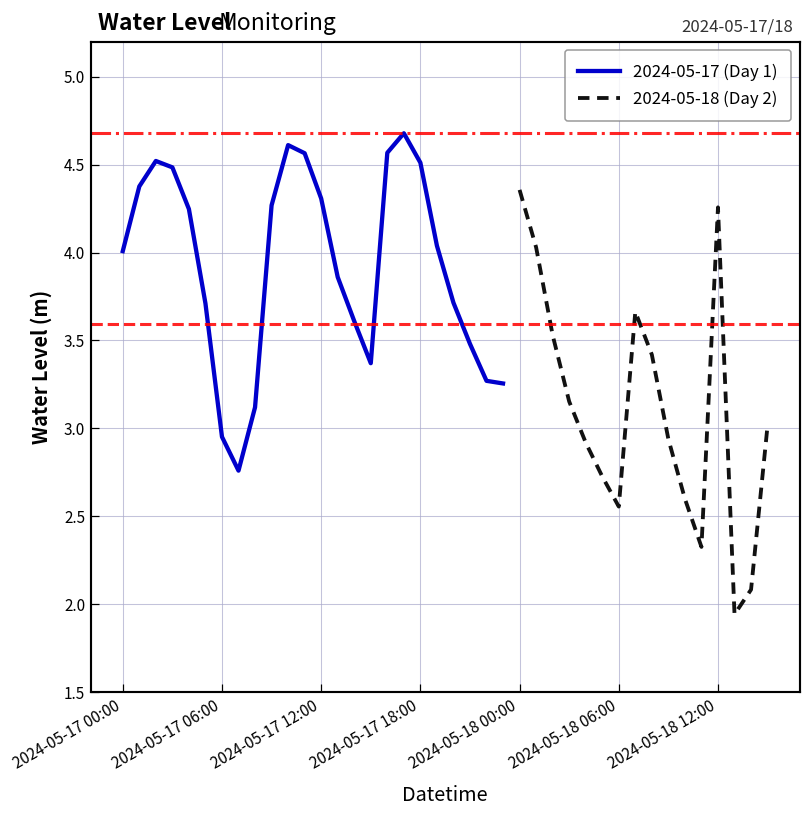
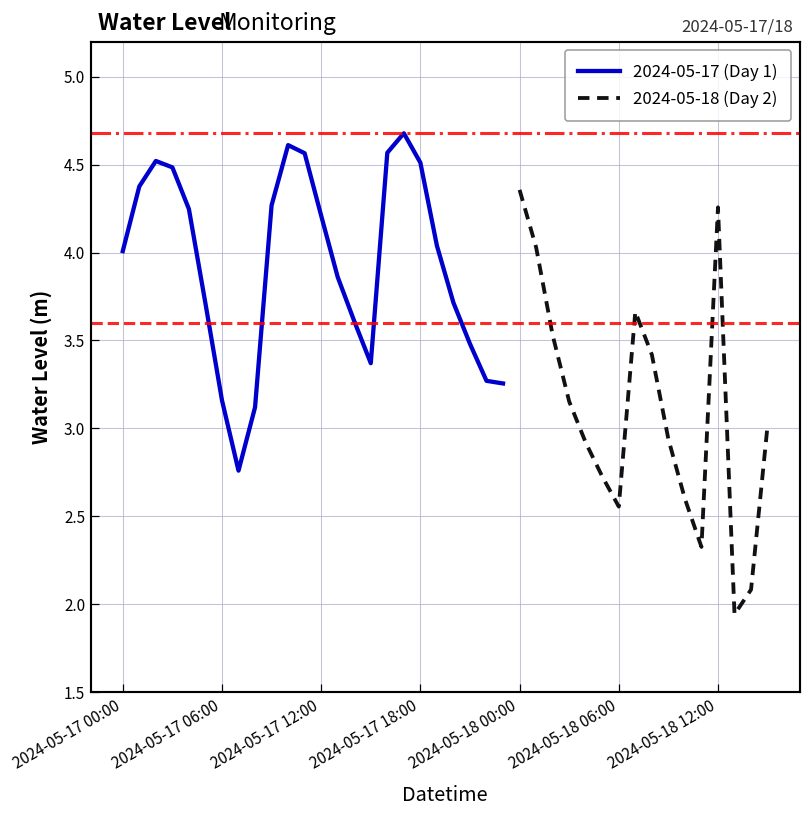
  {
    "2024-05-17 (Day 1)": {
      "2024-05-17 00:00": 4.01,
-     "2024-05-17 06:00": 2.95,
-     "2024-05-17 12:00": 4.31,
+     "2024-05-17 06:00": 3.16,
+     "2024-05-17 12:00": 4.21,
      "2024-05-17 18:00": 4.51
    },
    "2024-05-18 (Day 2)": {
      "2024-05-18 00:00": 4.36,
      "2024-05-18 06:00": 2.56,
      "2024-05-18 12:00": 4.26
    }
  }
